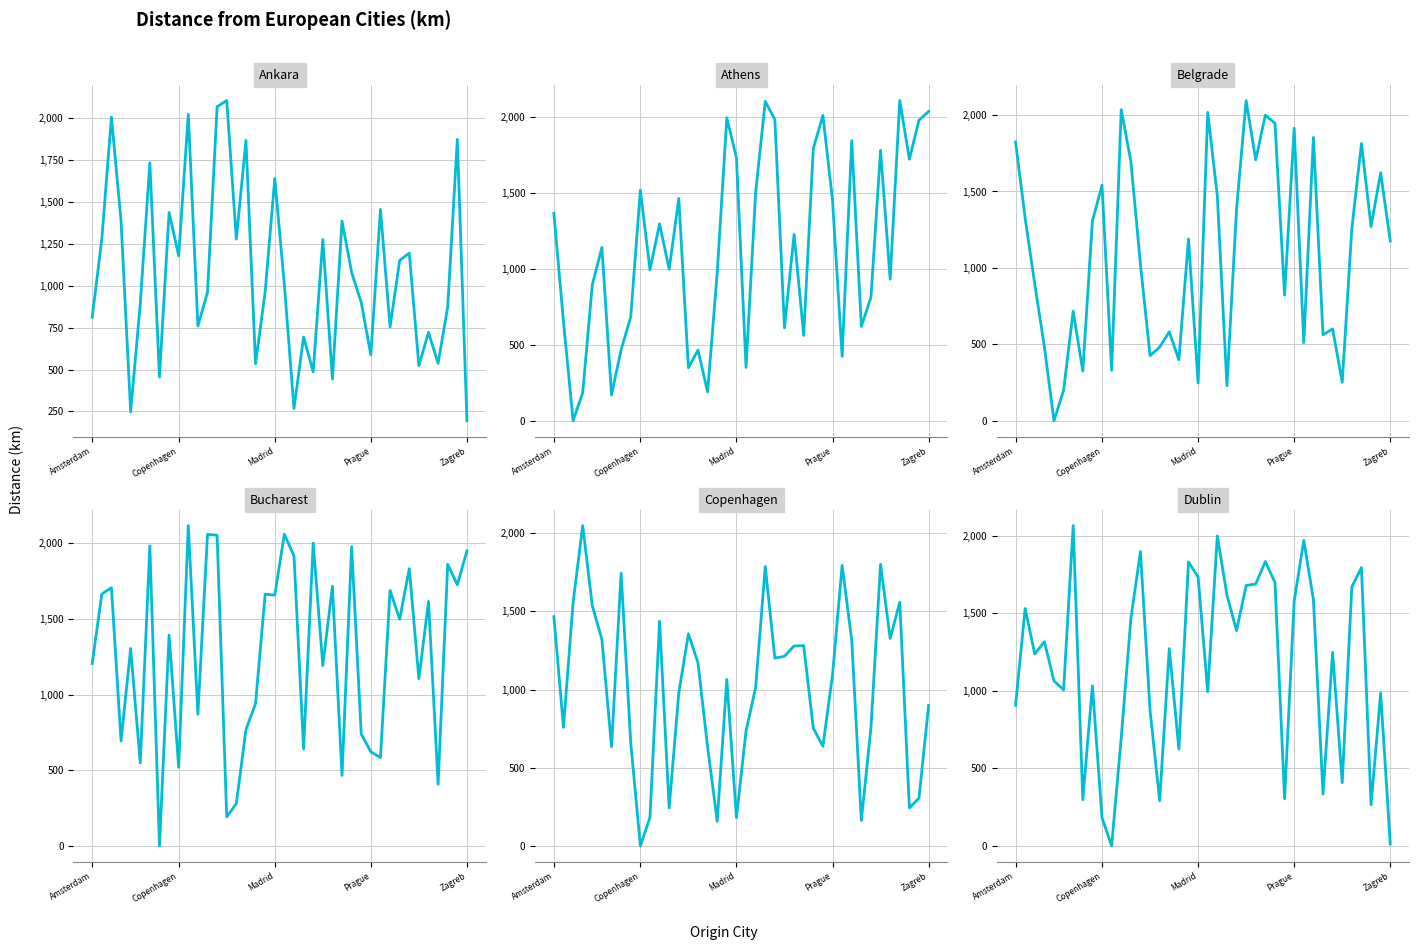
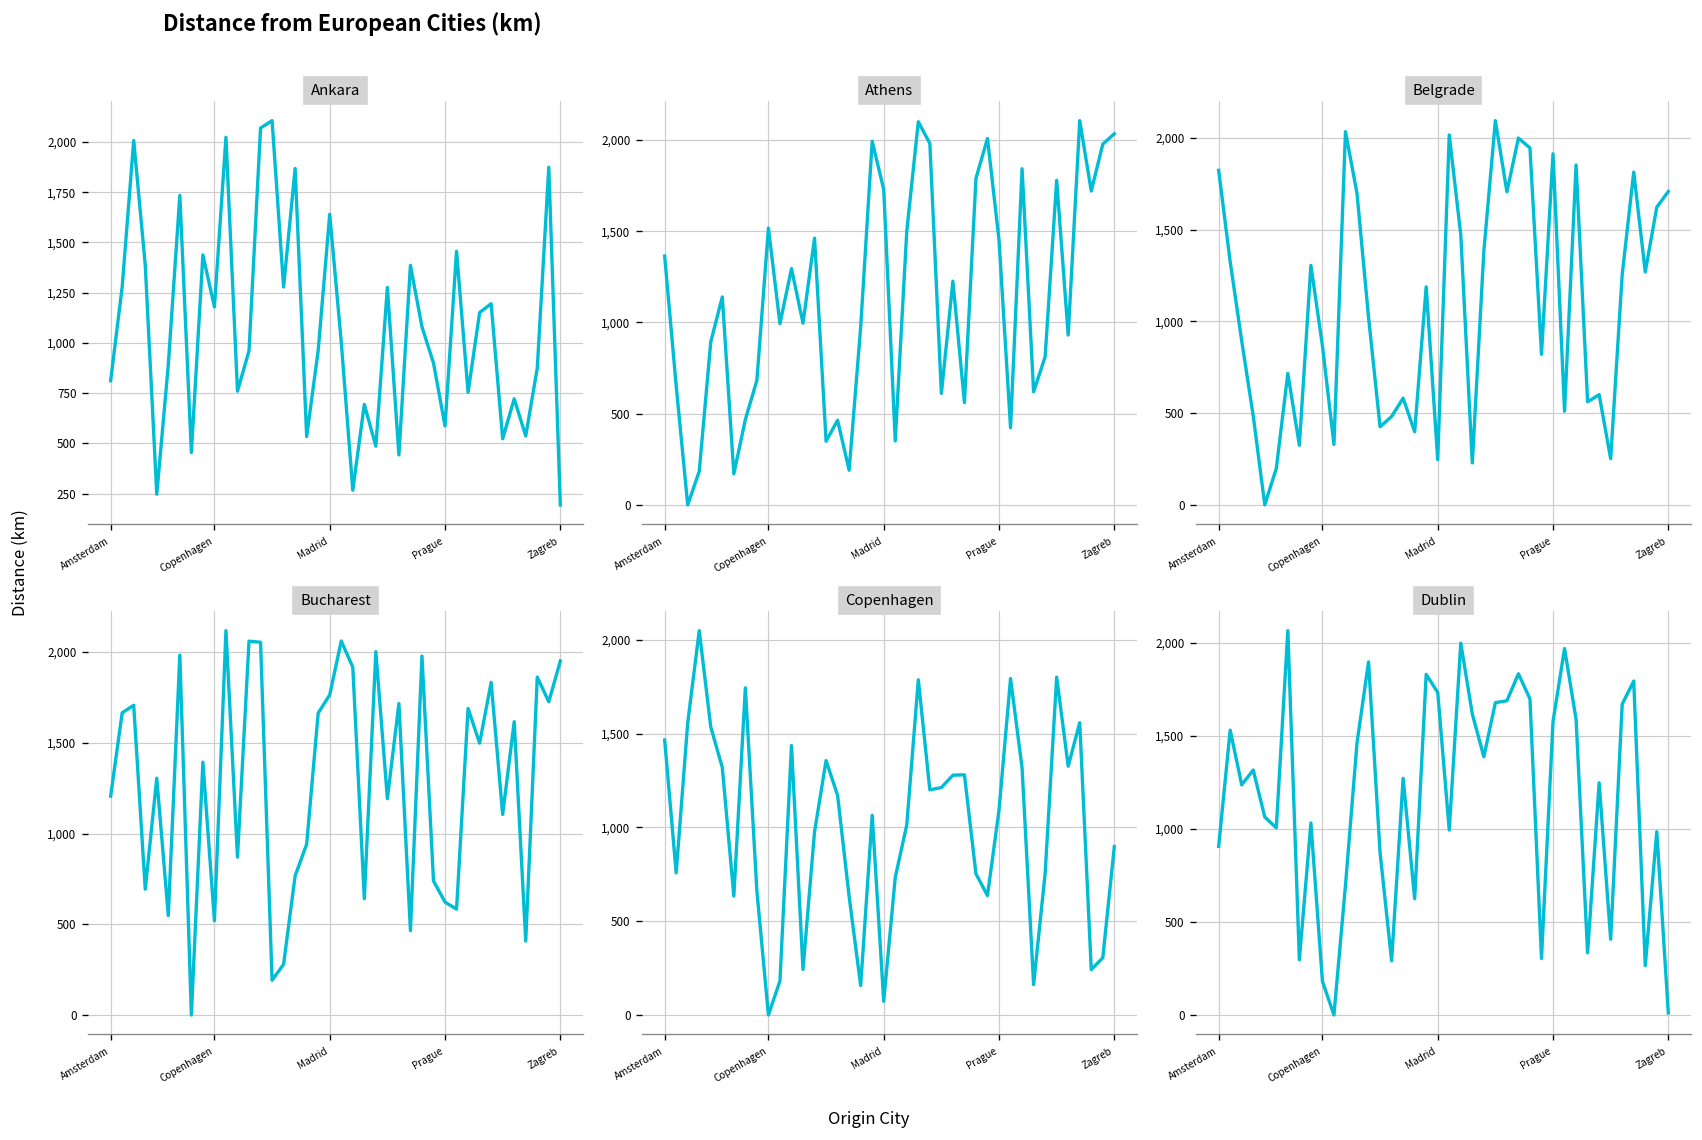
  {
    "Ankara": {
      "Amsterdam": "810",
      "Copenhagen": "1,180",
      "Madrid": "1,640",
      "Prague": "590",
      "Zagreb": "190"
    },
    "Athens": {
      "Amsterdam": "1,360",
      "Copenhagen": "1,520",
      "Madrid": "1,730",
      "Prague": "1,450",
      "Zagreb": "2,030"
    },
    "Belgrade": {
      "Amsterdam": "1,820",
-     "Copenhagen": "1,540",
+     "Copenhagen": "870",
      "Madrid": "250",
      "Prague": "1,910",
-     "Zagreb": "1,180"
+     "Zagreb": "1,710"
    },
    "Bucharest": {
      "Amsterdam": "1,210",
      "Copenhagen": "520",
-     "Madrid": "1,660",
+     "Madrid": "1,760",
      "Prague": "620",
      "Zagreb": "1,950"
    },
    "Copenhagen": {
      "Amsterdam": "1,470",
      "Copenhagen": "0",
-     "Madrid": "180",
+     "Madrid": "70",
      "Prague": "1,090",
      "Zagreb": "900"
    },
    "Dublin": {
      "Amsterdam": "910",
      "Copenhagen": "180",
      "Madrid": "1,730",
      "Prague": "1,580",
      "Zagreb": "10"
    }
  }
